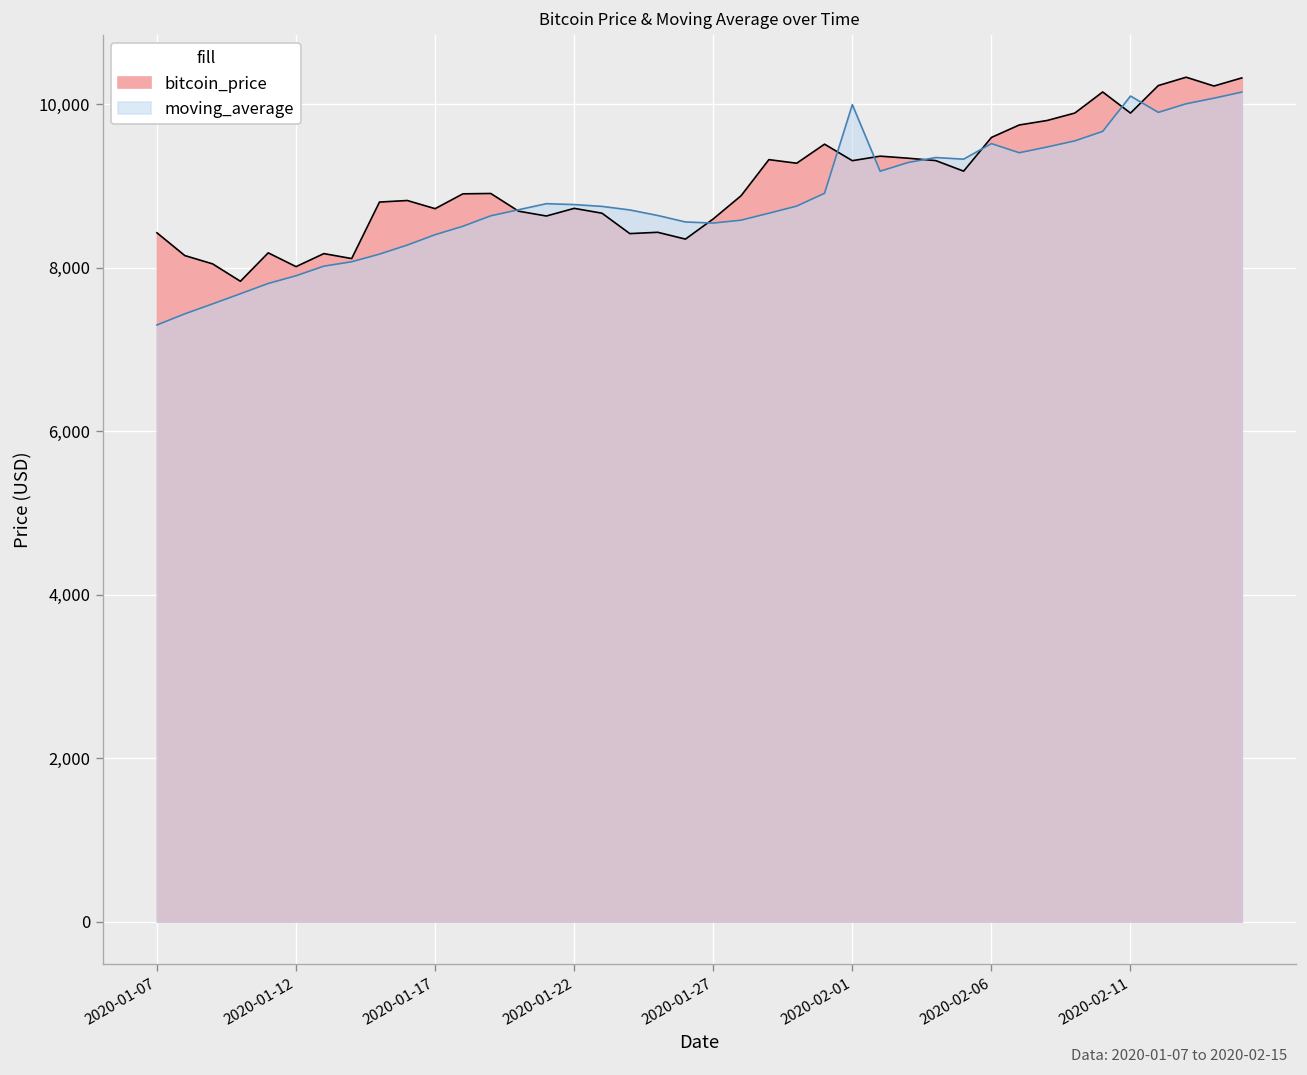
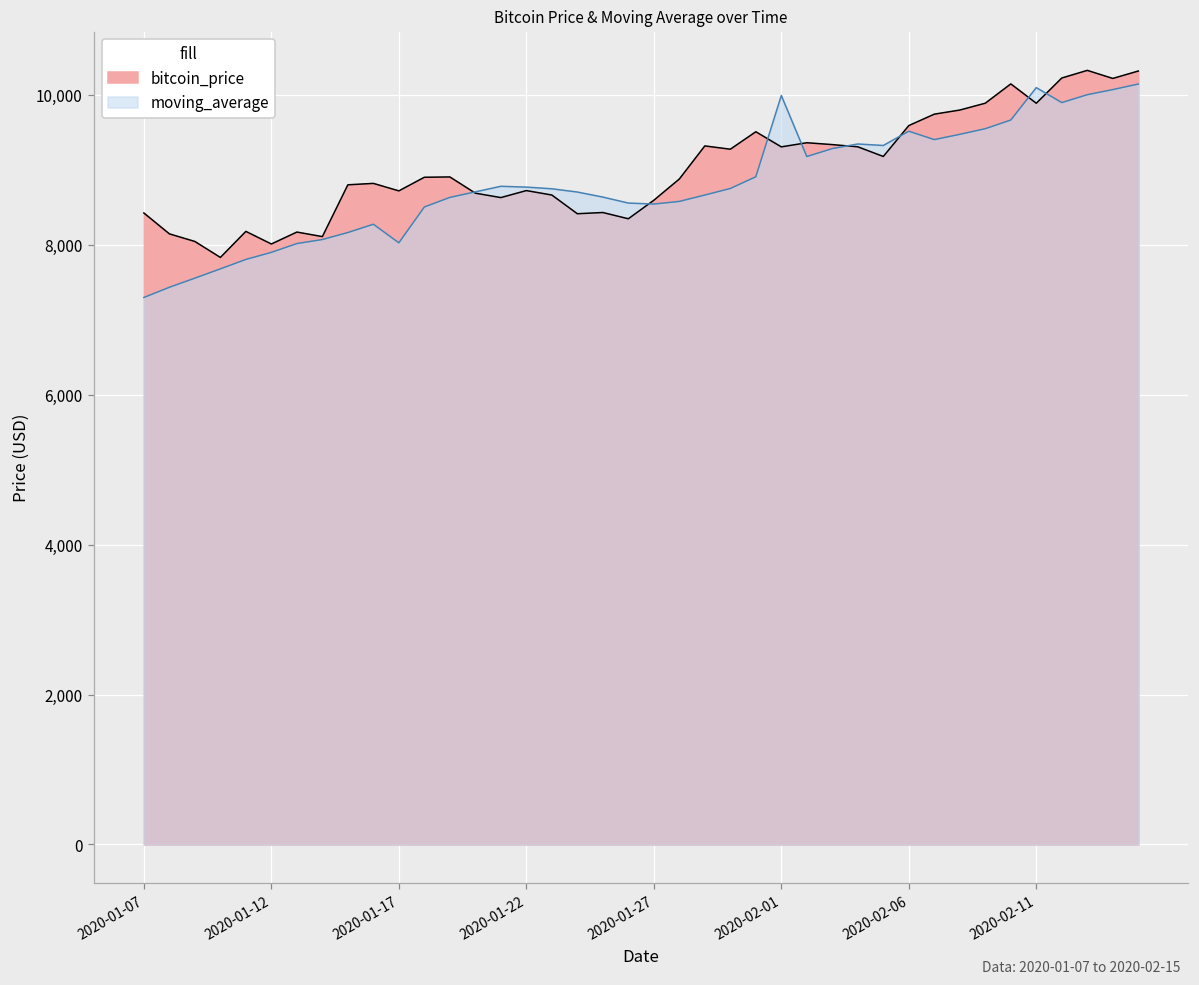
  {
    "bitcoin_price": {
      "2020-01-07": "8,400",
      "2020-01-12": "8,000",
      "2020-01-17": "8,700",
      "2020-01-22": "8,700",
      "2020-01-27": "8,600",
      "2020-02-01": "9,300",
      "2020-02-06": "9,600",
      "2020-02-11": "9,900"
    },
    "moving_average": {
      "2020-01-07": "7,300",
      "2020-01-12": "7,900",
-     "2020-01-17": "8,400",
+     "2020-01-17": "8,000",
      "2020-01-22": "8,800",
      "2020-01-27": "8,500",
      "2020-02-01": "10,000",
      "2020-02-06": "9,500",
      "2020-02-11": "10,100"
    }
  }
